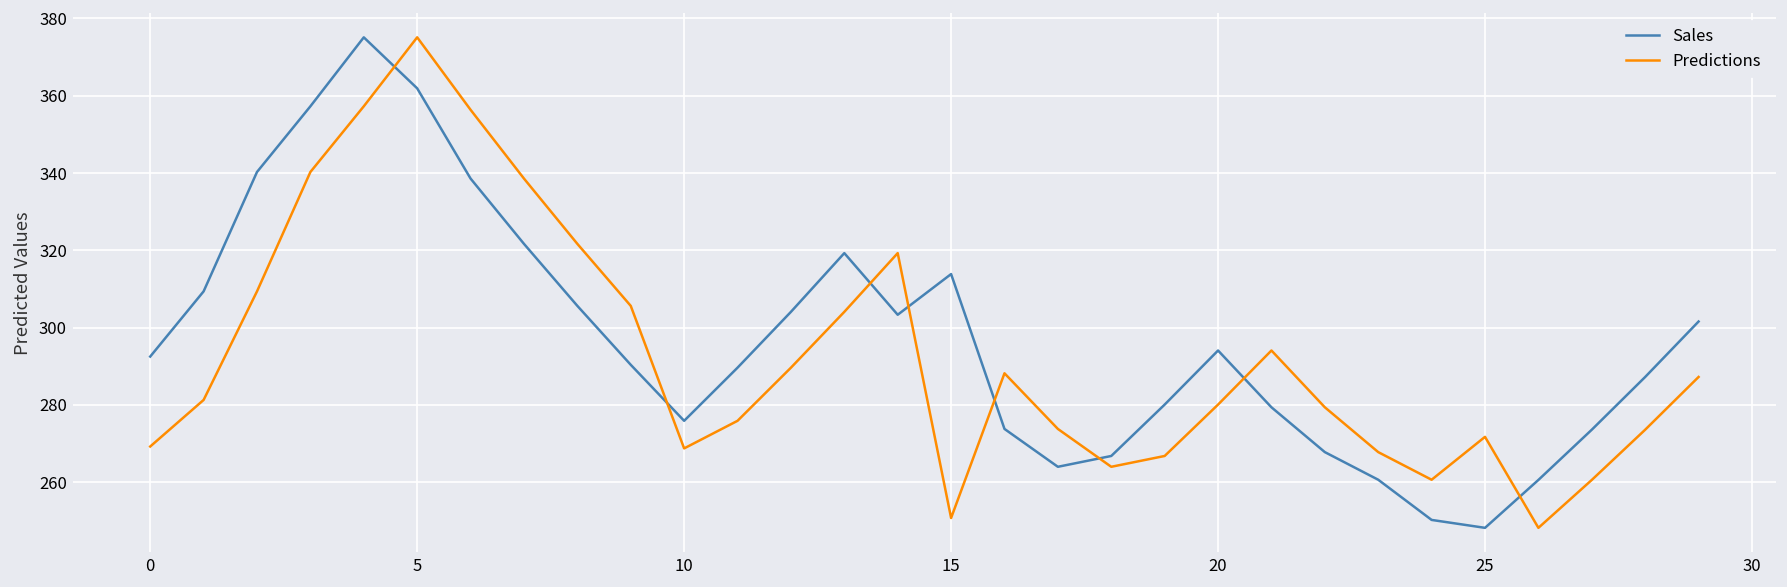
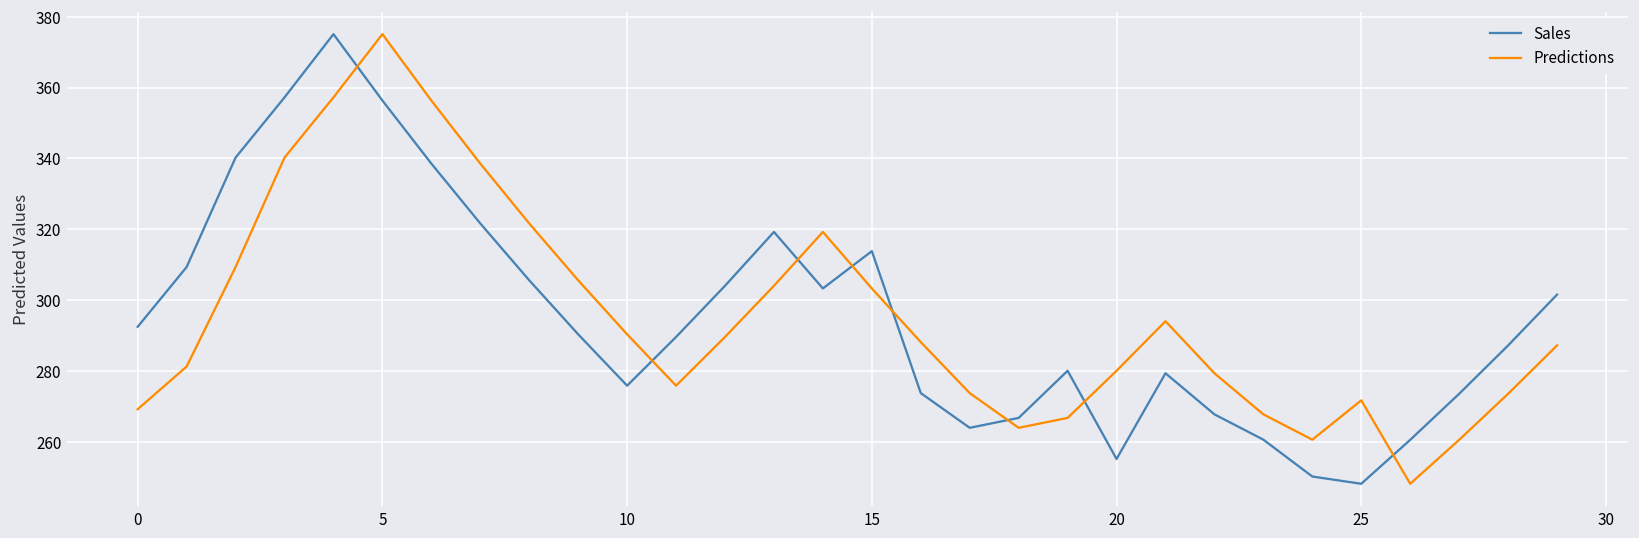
  {
    "Sales": {
      "0": 292,
-     "5": 362,
+     "5": 356,
      "10": 276,
      "15": 314,
-     "20": 294,
+     "20": 255,
      "25": 248
    },
    "Predictions": {
      "0": 269,
      "5": 375,
-     "10": 269,
-     "15": 251,
+     "10": 290,
+     "15": 303,
      "20": 280,
      "25": 272
    }
  }
